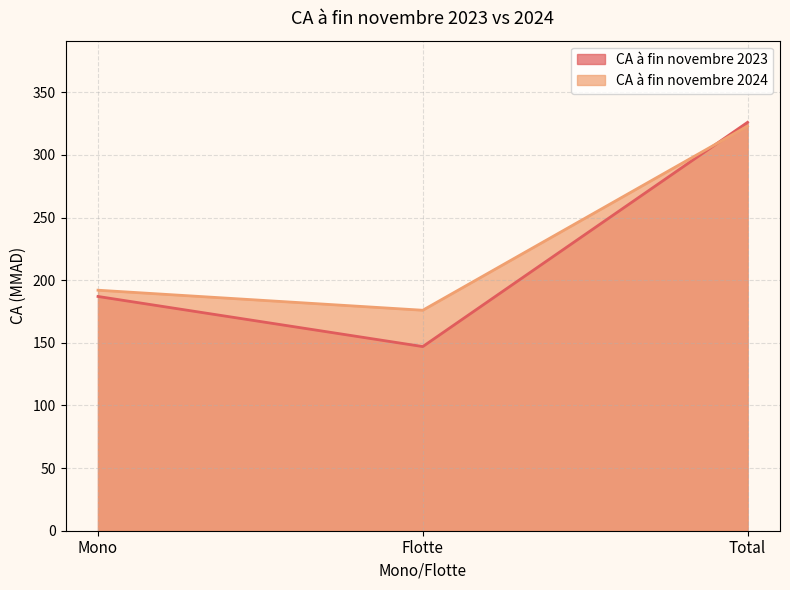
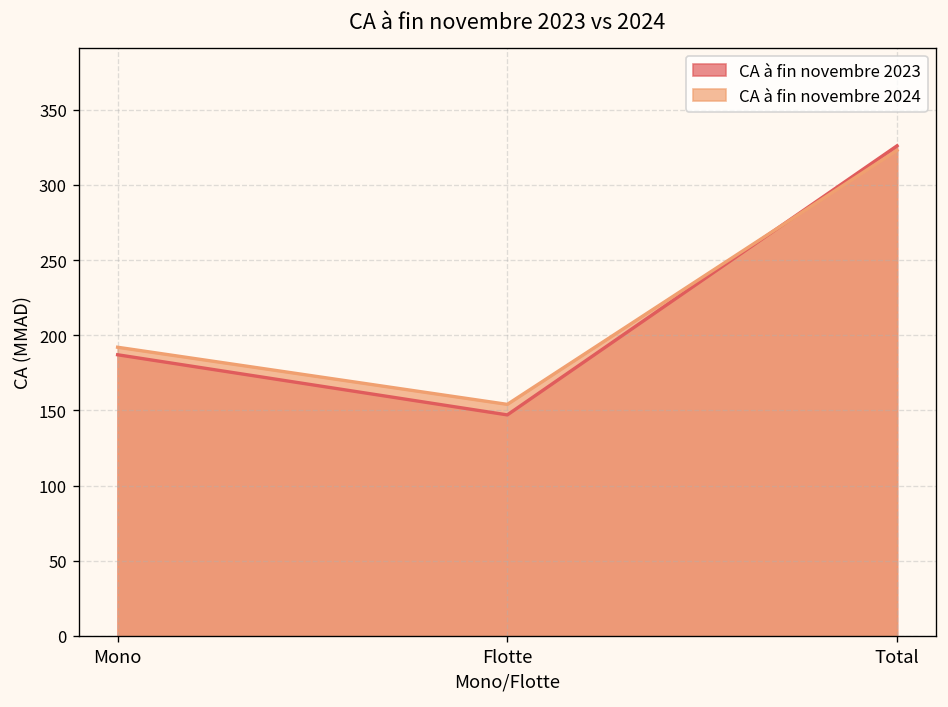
  {
    "CA à fin novembre 2023": {
      "Mono": 187,
      "Flotte": 147,
      "Total": 326
    },
    "CA à fin novembre 2024": {
      "Mono": 192,
-     "Flotte": 176,
+     "Flotte": 154,
      "Total": 323
    }
  }
